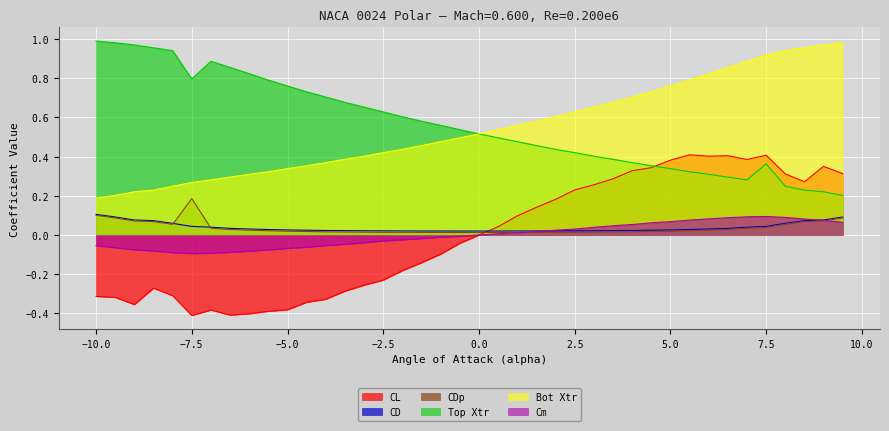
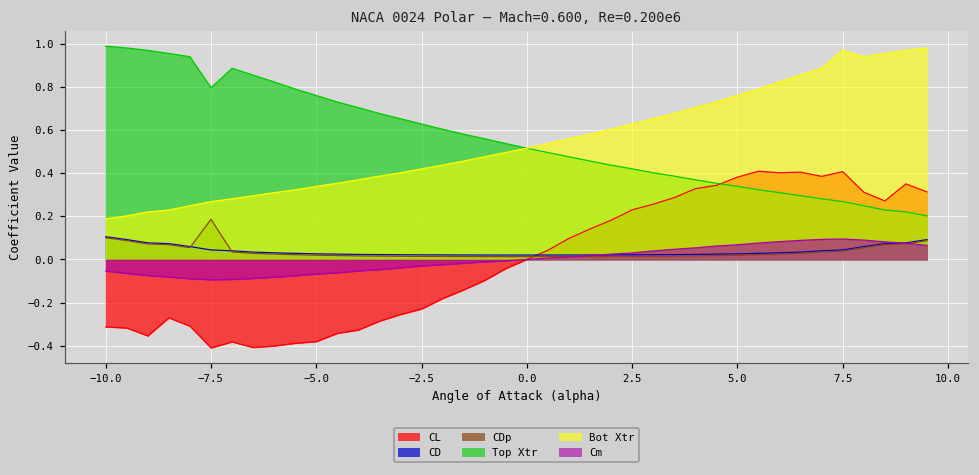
  {
    "CD": {
      "−7.5": 0.04
    },
    "CDp": {
      "−7.5": 0.19
    },
    "Top Xtr": {
      "−10.0": 0.99,
      "−7.5": 0.80,
      "−5.0": 0.76,
      "−2.5": 0.63,
      "2.5": 0.42,
      "5.0": 0.34,
-     "7.5": 0.36
+     "7.5": 0.27
    },
    "Bot Xtr": {
      "−10.0": 0.19,
      "−7.5": 0.27,
      "−5.0": 0.34,
      "−2.5": 0.42,
      "2.5": 0.63,
      "5.0": 0.76,
-     "7.5": 0.92
+     "7.5": 0.97
    }
  }
